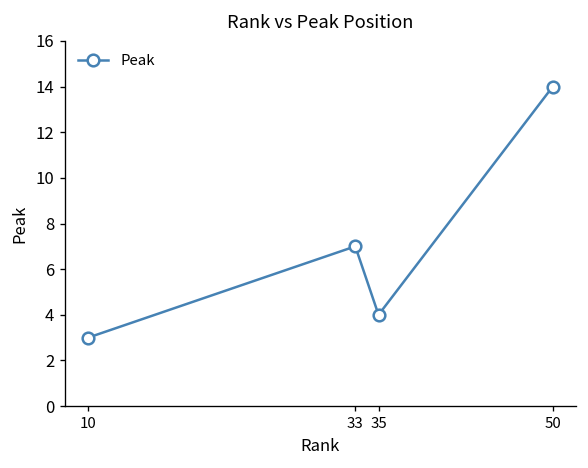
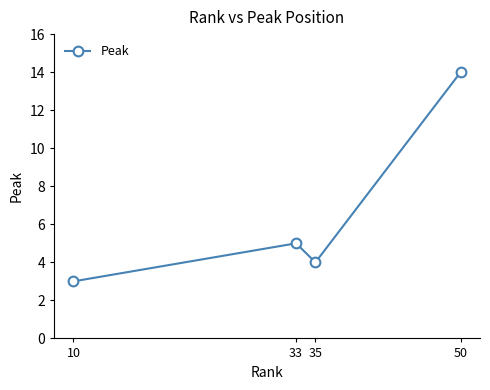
  {
    "10": 3,
-   "33": 7,
+   "33": 5,
    "35": 4,
    "50": 14
  }
